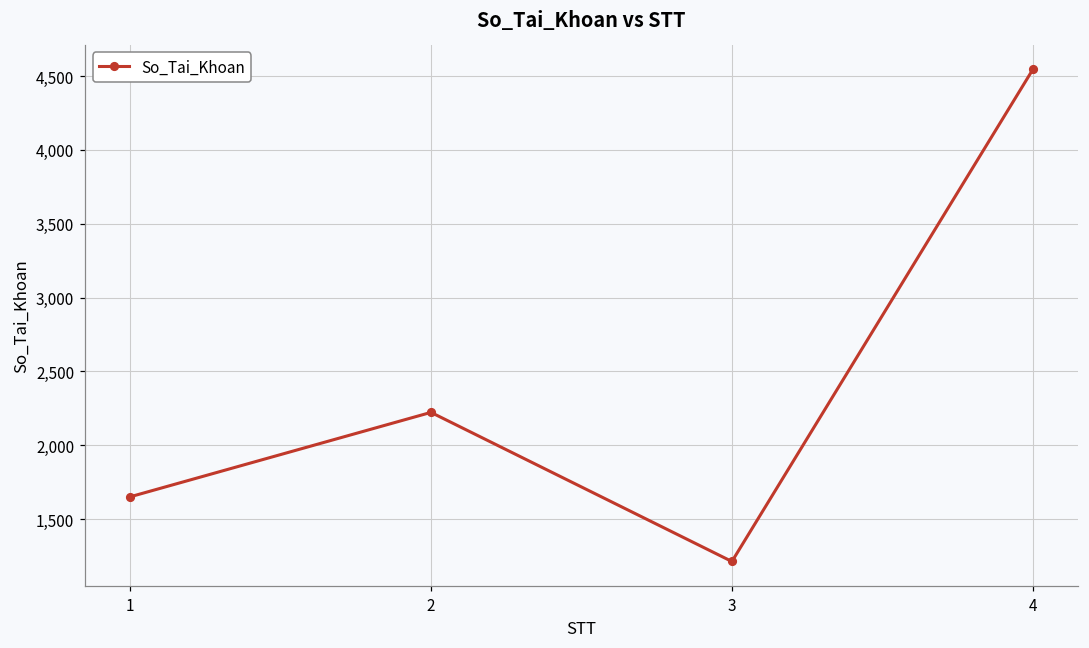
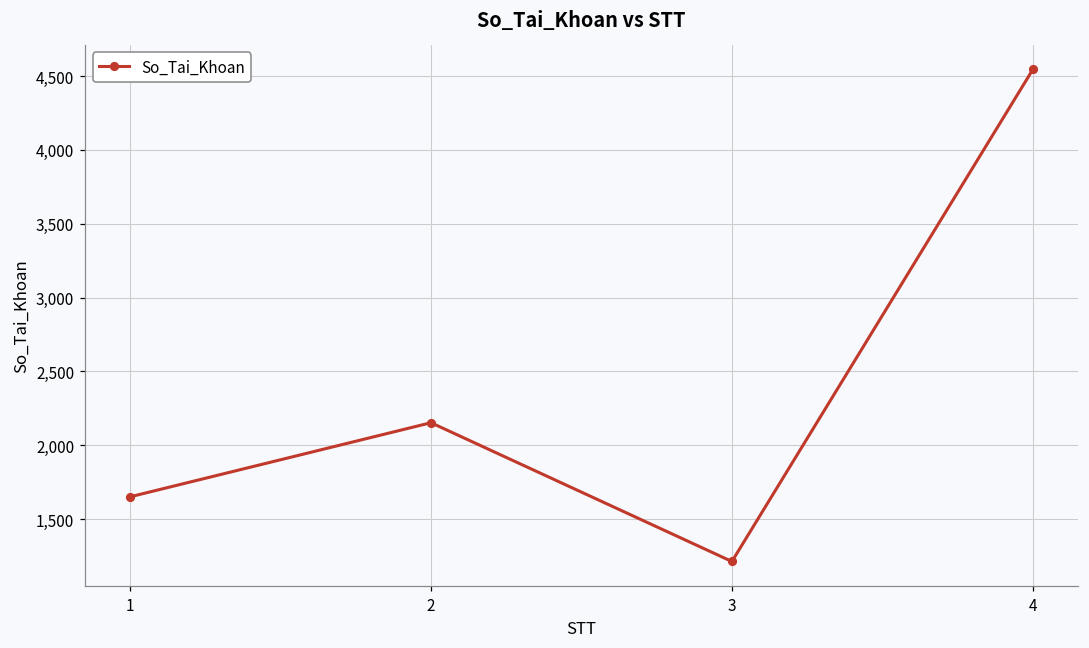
  {
    "1": "1,650",
-   "2": "2,220",
+   "2": "2,150",
    "3": "1,210",
    "4": "4,550"
  }
